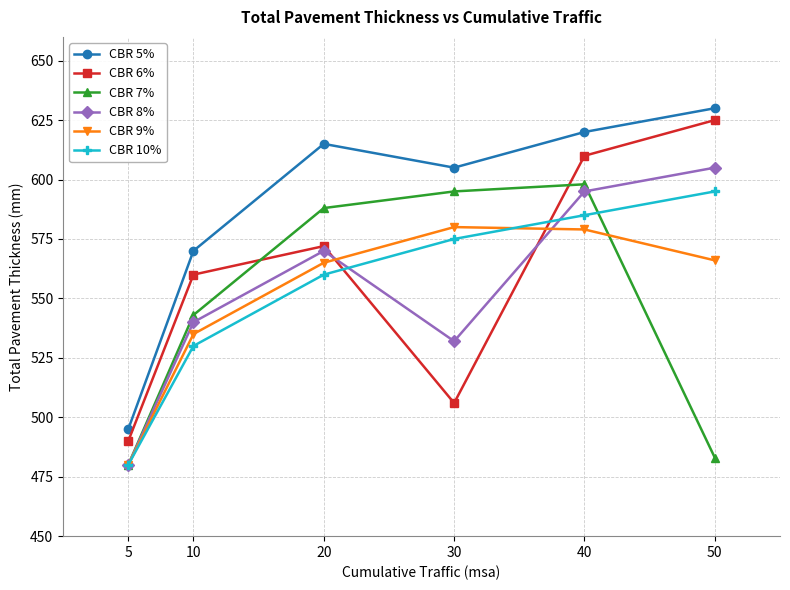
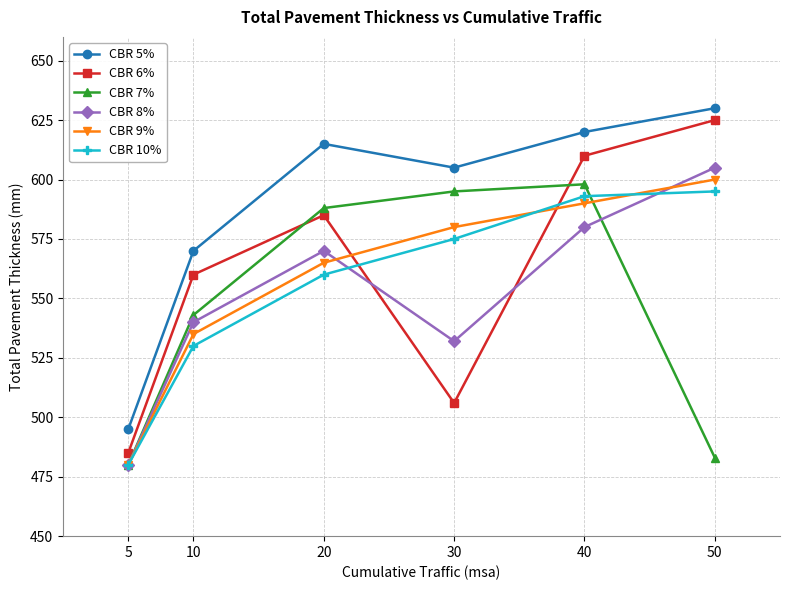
  {
    "CBR 5%": {
      "5": 495,
      "10": 570,
      "20": 615,
      "30": 605,
      "40": 620,
      "50": 630
    },
    "CBR 6%": {
-     "5": 490,
+     "5": 485,
      "10": 560,
-     "20": 572,
+     "20": 585,
      "30": 506,
      "40": 610,
      "50": 625
    },
    "CBR 7%": {
      "10": 543,
      "20": 588,
      "30": 595,
      "40": 598,
      "50": 483
    },
    "CBR 8%": {
      "10": 540,
      "20": 570,
      "30": 532,
-     "40": 595,
+     "40": 580,
      "50": 605
    },
    "CBR 9%": {
      "10": 535,
      "20": 565,
      "30": 580,
-     "40": 579,
-     "50": 566
+     "40": 590,
+     "50": 600
    },
    "CBR 10%": {
      "10": 530,
      "20": 560,
      "30": 575,
-     "40": 585,
+     "40": 593,
      "50": 595
    }
  }
